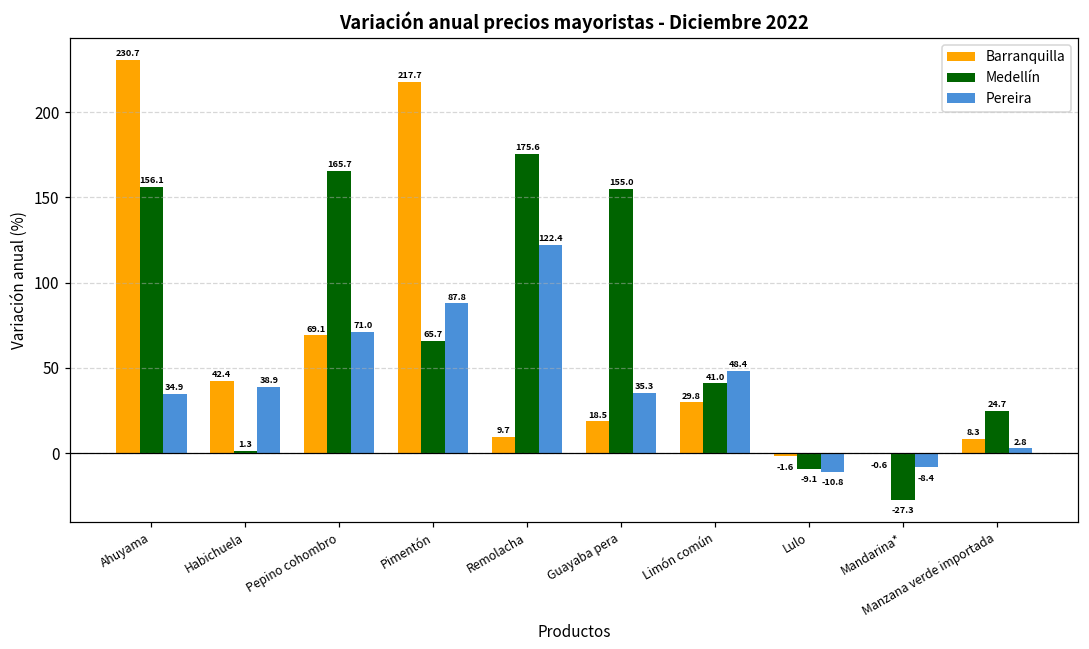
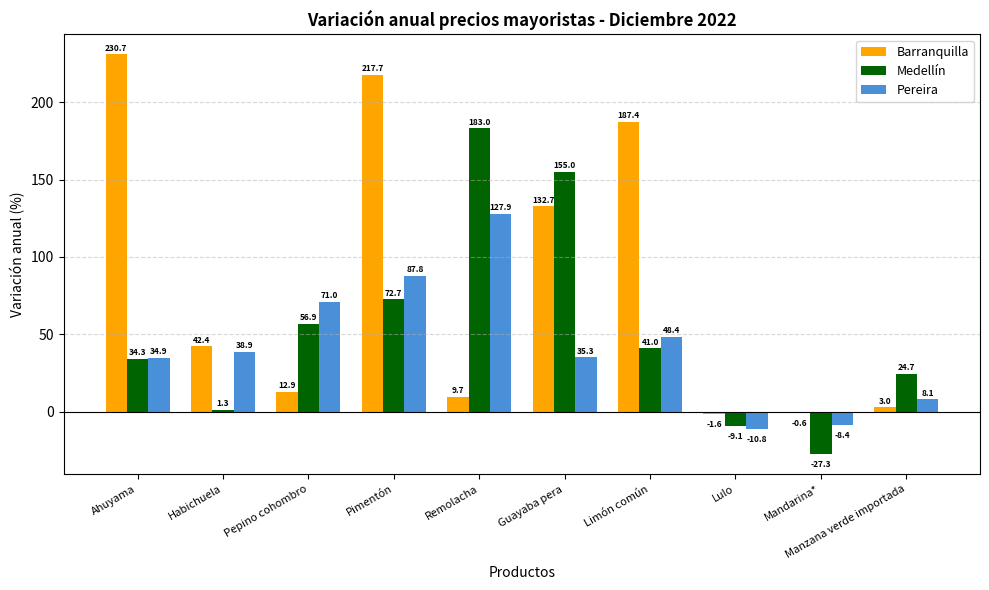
  {
    "Barranquilla": {
      "Ahuyama": 230.7,
      "Habichuela": 42.4,
-     "Pepino cohombro": 69.1,
+     "Pepino cohombro": 12.9,
      "Pimentón": 217.7,
      "Remolacha": 9.7,
-     "Guayaba pera": 18.5,
-     "Limón común": 29.8,
+     "Guayaba pera": 132.7,
+     "Limón común": 187.4,
      "Lulo": -1.6,
      "Mandarina*": -0.6,
-     "Manzana verde importada": 8.3
+     "Manzana verde importada": 3.0
    },
    "Medellín": {
-     "Ahuyama": 156.1,
+     "Ahuyama": 34.3,
      "Habichuela": 1.3,
-     "Pepino cohombro": 165.7,
-     "Pimentón": 65.7,
-     "Remolacha": 175.6,
+     "Pepino cohombro": 56.9,
+     "Pimentón": 72.7,
+     "Remolacha": 183.0,
      "Guayaba pera": 155.0,
      "Limón común": 41.0,
      "Lulo": -9.1,
      "Mandarina*": -27.3,
      "Manzana verde importada": 24.7
    },
    "Pereira": {
      "Ahuyama": 34.9,
      "Habichuela": 38.9,
      "Pepino cohombro": 71.0,
      "Pimentón": 87.8,
-     "Remolacha": 122.4,
+     "Remolacha": 127.9,
      "Guayaba pera": 35.3,
      "Limón común": 48.4,
      "Lulo": -10.8,
      "Mandarina*": -8.4,
-     "Manzana verde importada": 2.8
+     "Manzana verde importada": 8.1
    }
  }
